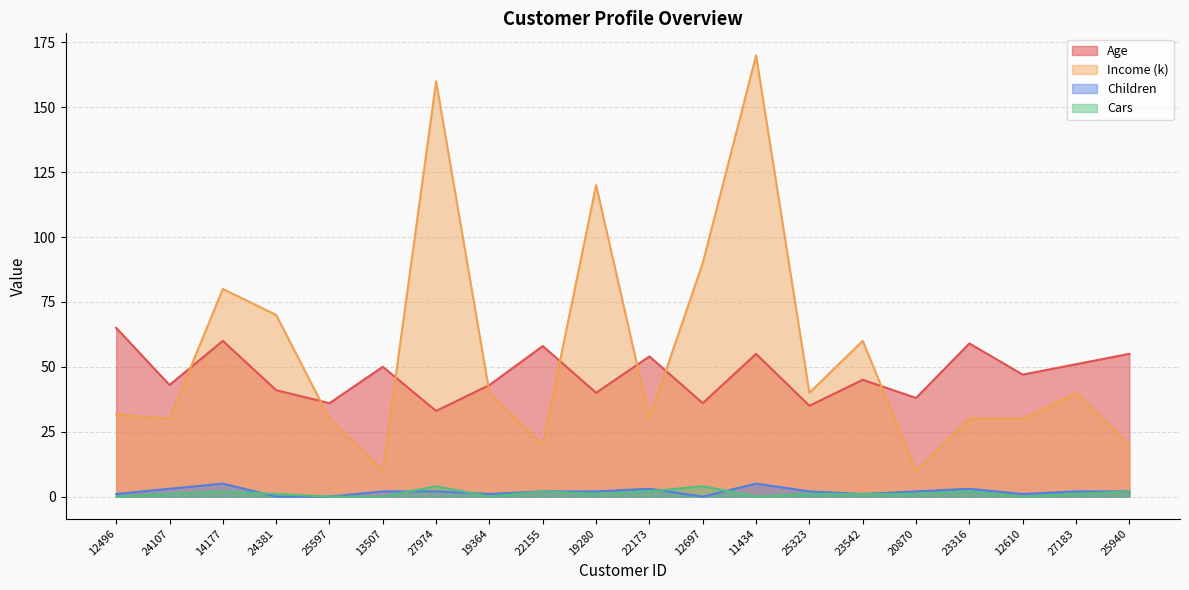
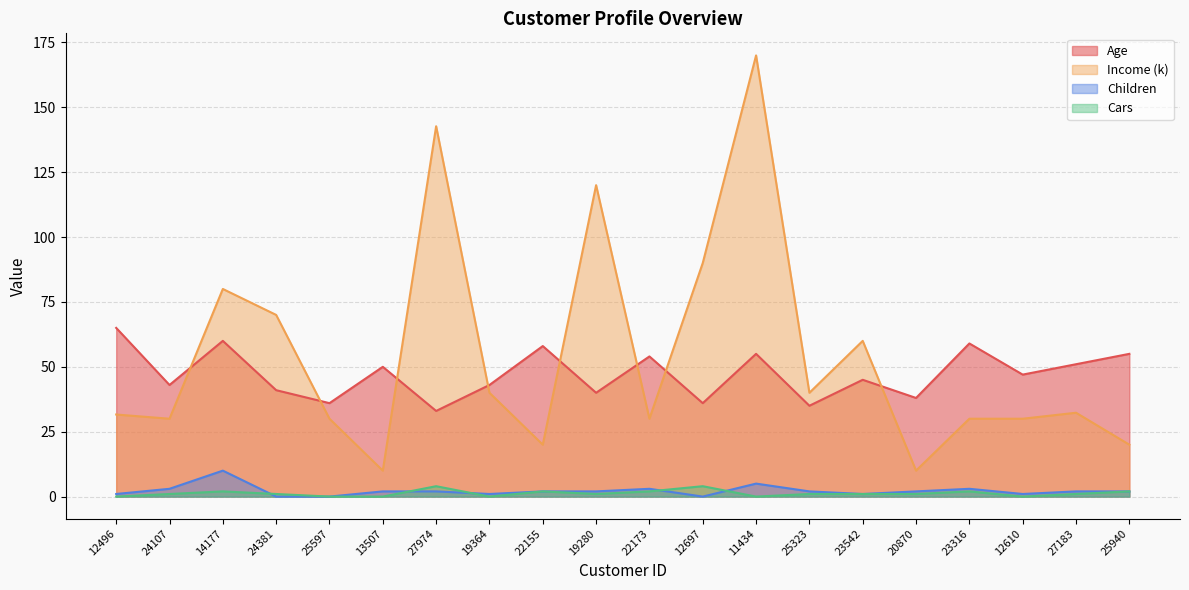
  {
    "Age": {
      "12496": 65,
      "24107": 43,
      "14177": 60,
      "24381": 41,
      "25597": 36,
      "13507": 50,
      "27974": 33,
      "19364": 43,
      "22155": 58,
      "19280": 40,
      "22173": 54,
      "12697": 36,
      "11434": 55,
      "25323": 35,
      "23542": 45,
      "20870": 38,
      "23316": 59,
      "12610": 47,
      "27183": 51,
      "25940": 55
    },
    "Income (k)": {
      "12496": 32,
      "24107": 30,
      "14177": 80,
      "24381": 70,
      "25597": 30,
      "13507": 10,
-     "27974": 160,
+     "27974": 143,
      "19364": 40,
      "22155": 20,
      "19280": 120,
      "22173": 30,
      "12697": 90,
      "11434": 170,
      "25323": 40,
      "23542": 60,
      "20870": 10,
      "23316": 30,
      "12610": 30,
-     "27183": 40,
+     "27183": 32,
      "25940": 20
    },
    "Children": {
      "12496": 1,
      "24107": 3,
-     "14177": 5,
+     "14177": 10,
      "24381": 0,
      "13507": 2,
      "27974": 2,
      "19364": 1,
      "19280": 2,
      "22173": 3,
      "12697": 0,
      "11434": 5,
      "25323": 2,
      "20870": 2,
      "23316": 3,
      "12610": 1,
      "27183": 2
    },
    "Cars": {
      "12496": 0,
      "24107": 1,
      "14177": 2,
      "24381": 1,
      "13507": 0,
      "27974": 4,
      "19364": 0,
      "19280": 1,
      "22173": 2,
      "12697": 4,
      "11434": 0,
      "25323": 1,
      "20870": 1,
      "23316": 2,
      "12610": 0,
      "27183": 1
    }
  }
